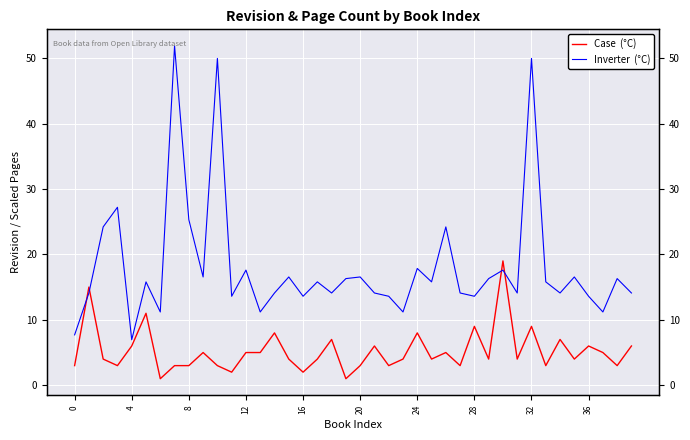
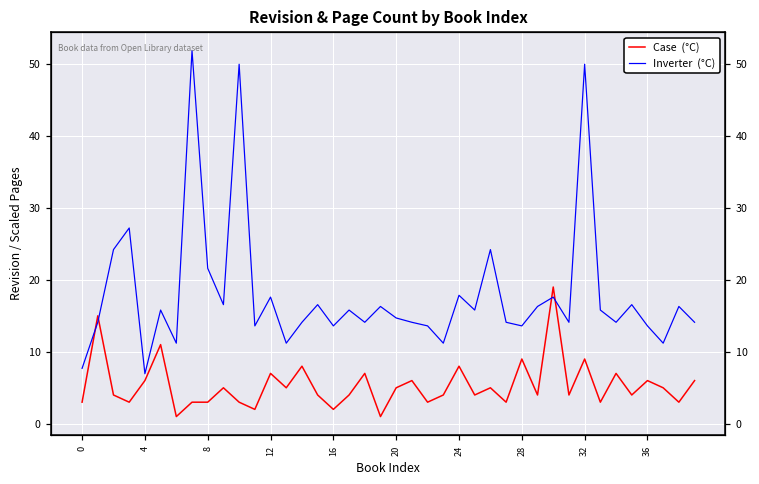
  {
    "Case (°C)": {
      "0": 3,
      "4": 6,
      "8": 3,
-     "12": 5,
+     "12": 7,
      "16": 2,
-     "20": 3,
+     "20": 5,
      "24": 8,
      "28": 9,
      "32": 9,
      "36": 6
    },
    "Inverter (°C)": {
      "0": 8,
      "4": 7,
-     "8": 25,
+     "8": 22,
      "12": 18,
      "16": 14,
-     "20": 17,
+     "20": 15,
      "24": 18,
      "28": 14,
      "32": 50,
      "36": 14
    }
  }
